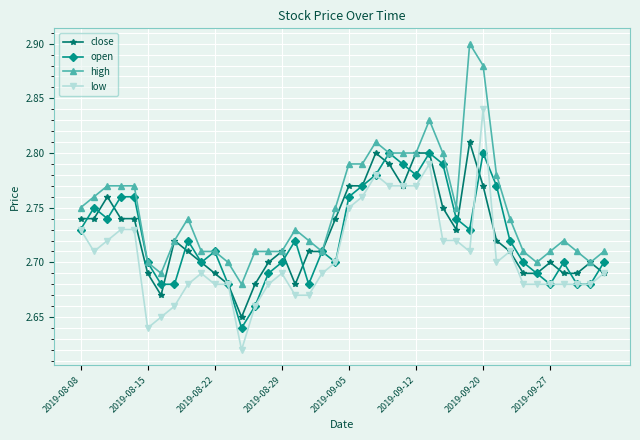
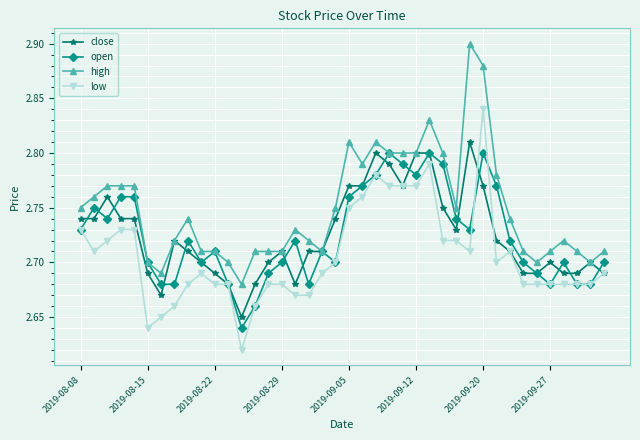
  {
    "high": {
      "2019-08-08": 2.75,
-     "2019-09-05": 2.79,
+     "2019-09-05": 2.81,
      "2019-09-20": 2.88,
      "2019-09-27": 2.71
    },
    "low": {
      "2019-08-15": 2.64,
      "2019-08-22": 2.68,
-     "2019-08-29": 2.69,
+     "2019-08-29": 2.68,
      "2019-09-05": 2.75,
      "2019-09-12": 2.77,
      "2019-09-20": 2.84
    }
  }
